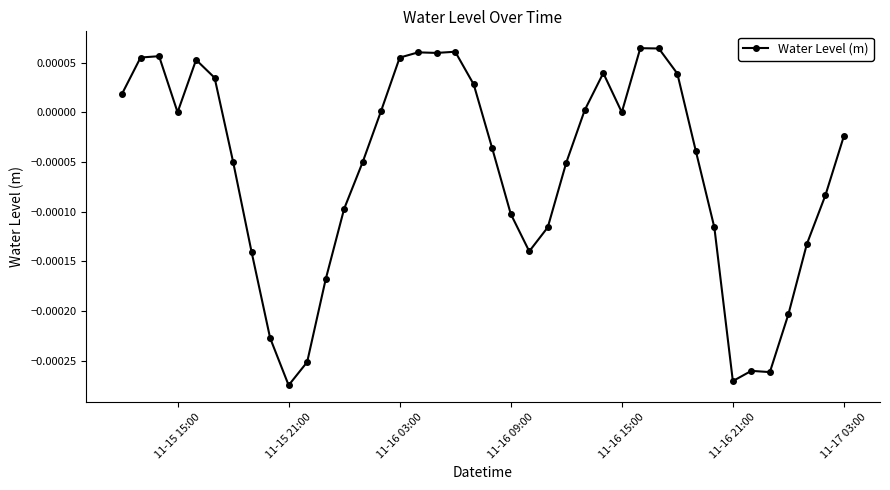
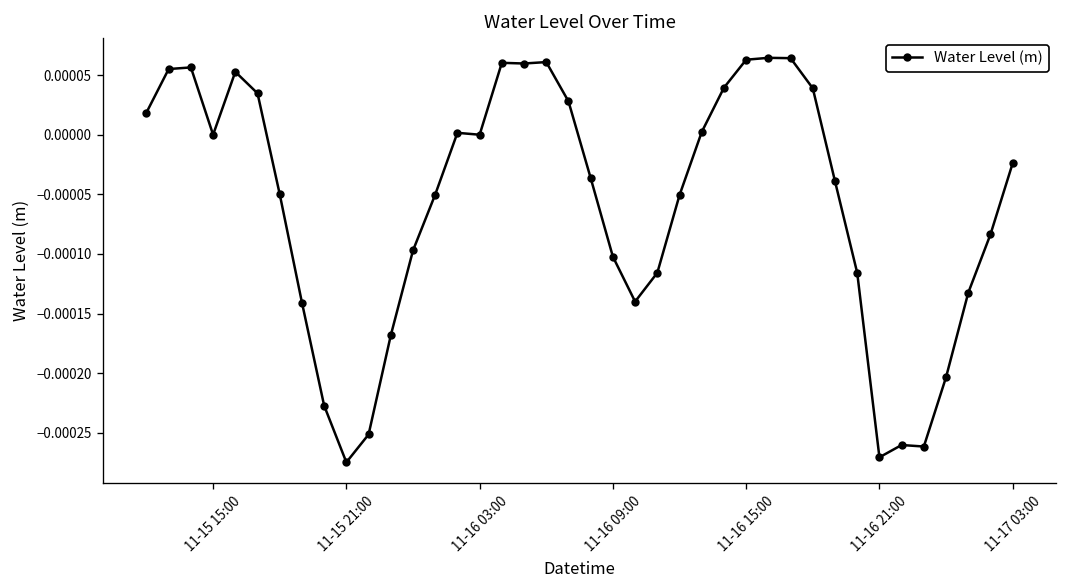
  {
    "11-15 15:00": 0.0000,
    "11-15 21:00": -0.00027,
-   "11-16 03:00": 0.0001,
+   "11-16 03:00": 0.0000,
    "11-16 09:00": -0.0001,
-   "11-16 15:00": 0.0000,
+   "11-16 15:00": 0.0001,
    "11-16 21:00": -0.00027,
    "11-17 03:00": -0.00002
  }
